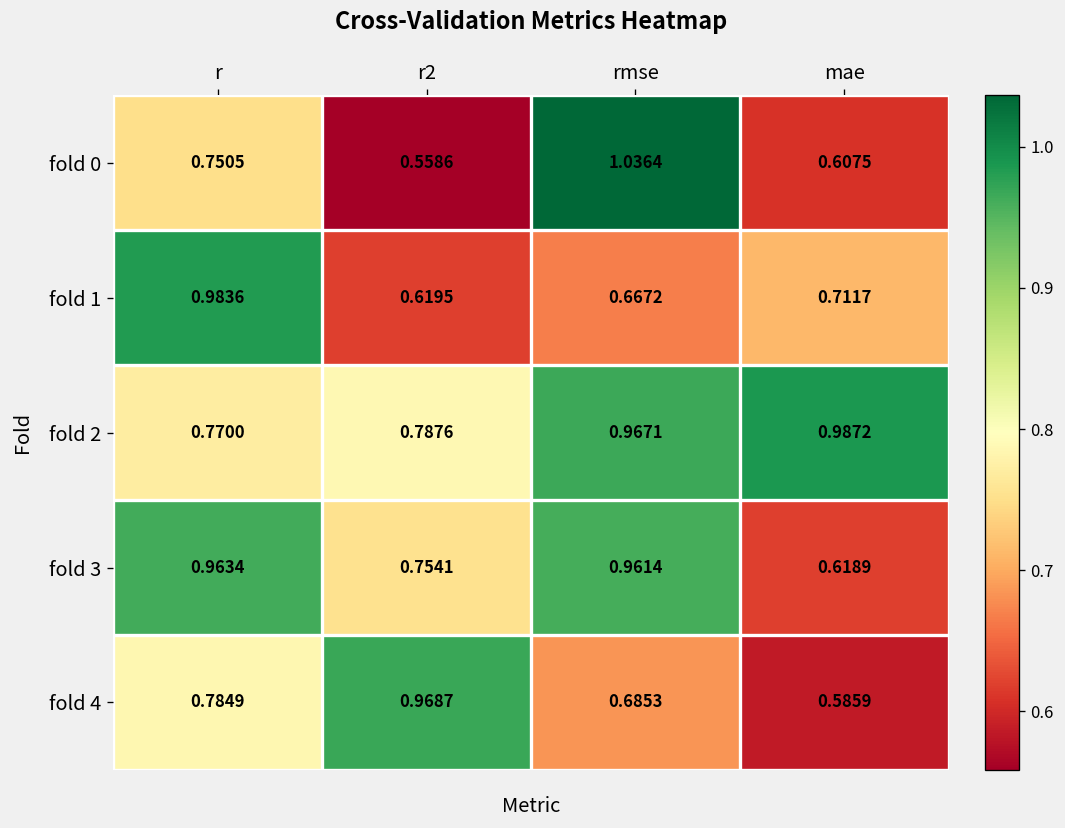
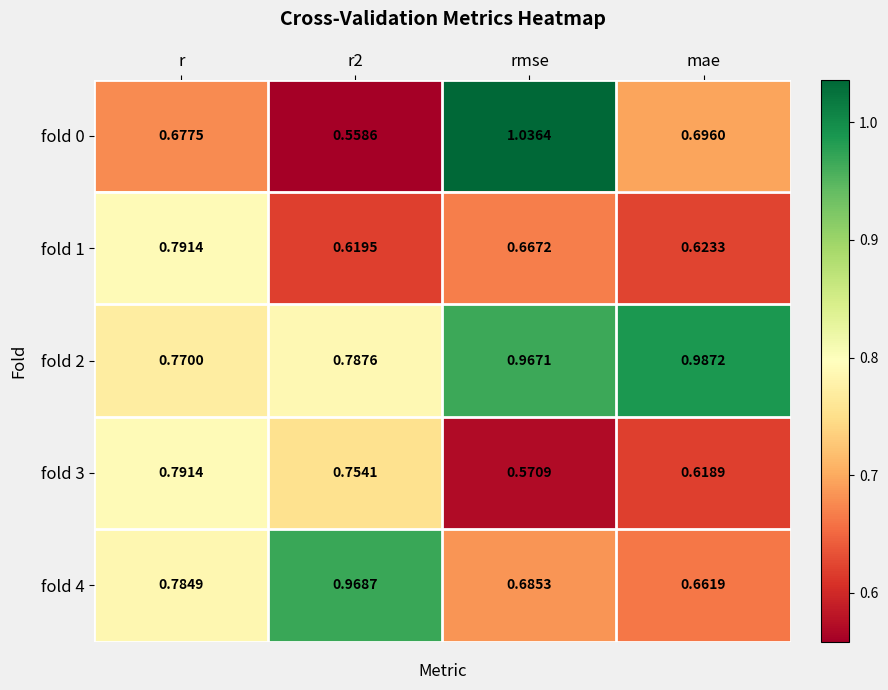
  {
    "fold 0": {
-     "r": 0.7505,
+     "r": 0.6775,
      "r2": 0.5586,
      "rmse": 1.0364,
-     "mae": 0.6075
+     "mae": 0.6960
    },
    "fold 1": {
-     "r": 0.9836,
+     "r": 0.7914,
      "r2": 0.6195,
      "rmse": 0.6672,
-     "mae": 0.7117
+     "mae": 0.6233
    },
    "fold 2": {
      "r": 0.7700,
      "r2": 0.7876,
      "rmse": 0.9671,
      "mae": 0.9872
    },
    "fold 3": {
-     "r": 0.9634,
+     "r": 0.7914,
      "r2": 0.7541,
-     "rmse": 0.9614,
+     "rmse": 0.5709,
      "mae": 0.6189
    },
    "fold 4": {
      "r": 0.7849,
      "r2": 0.9687,
      "rmse": 0.6853,
-     "mae": 0.5859
+     "mae": 0.6619
    }
  }
